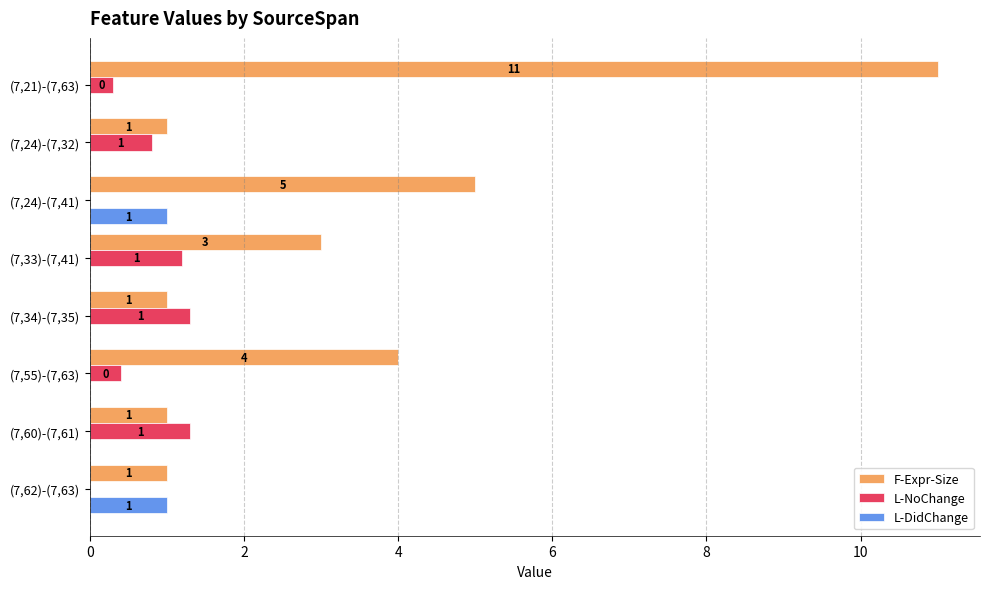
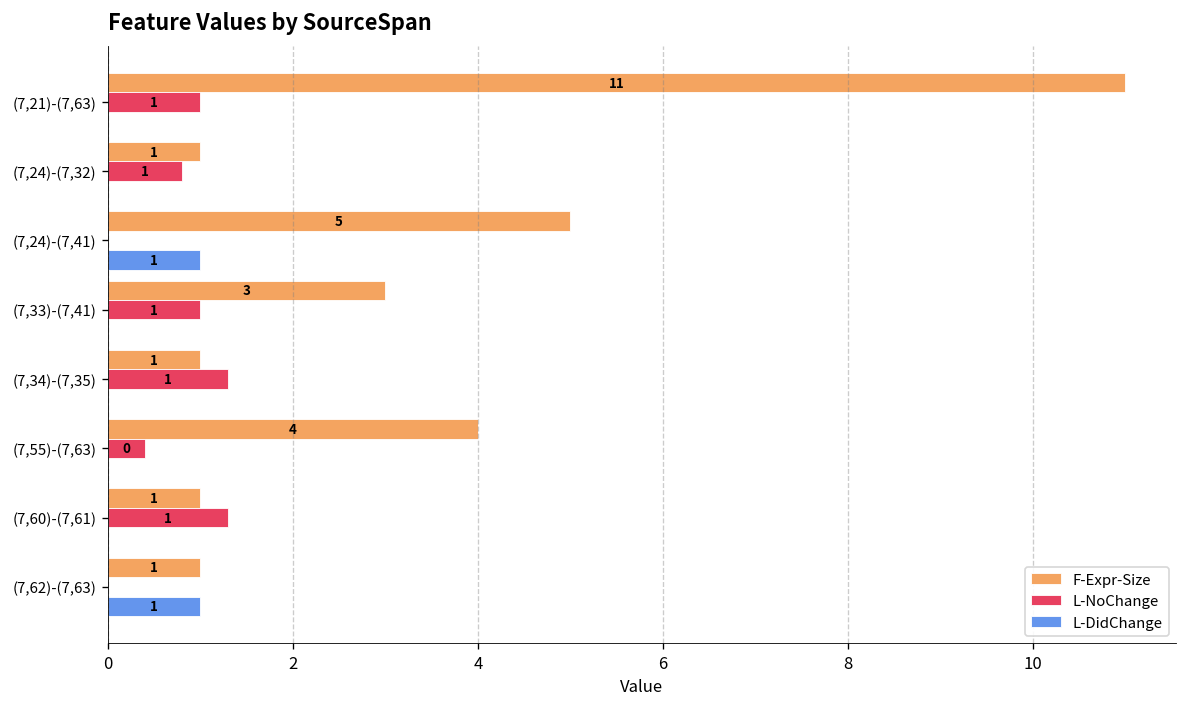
  {
    "F-Expr-Size": {
      "(7,21)-(7,63)": 11,
      "(7,24)-(7,32)": 1,
      "(7,24)-(7,41)": 5,
      "(7,33)-(7,41)": 3,
      "(7,34)-(7,35)": 1,
      "(7,55)-(7,63)": 4,
      "(7,60)-(7,61)": 1,
      "(7,62)-(7,63)": 1
    },
    "L-NoChange": {
-     "(7,21)-(7,63)": 0,
+     "(7,21)-(7,63)": 1,
      "(7,24)-(7,32)": 1,
-     "(7,33)-(7,41)": 1.2,
+     "(7,33)-(7,41)": 1.0,
      "(7,34)-(7,35)": 1,
      "(7,55)-(7,63)": 0,
      "(7,60)-(7,61)": 1
    },
    "L-DidChange": {
      "(7,24)-(7,41)": 1,
      "(7,62)-(7,63)": 1
    }
  }
